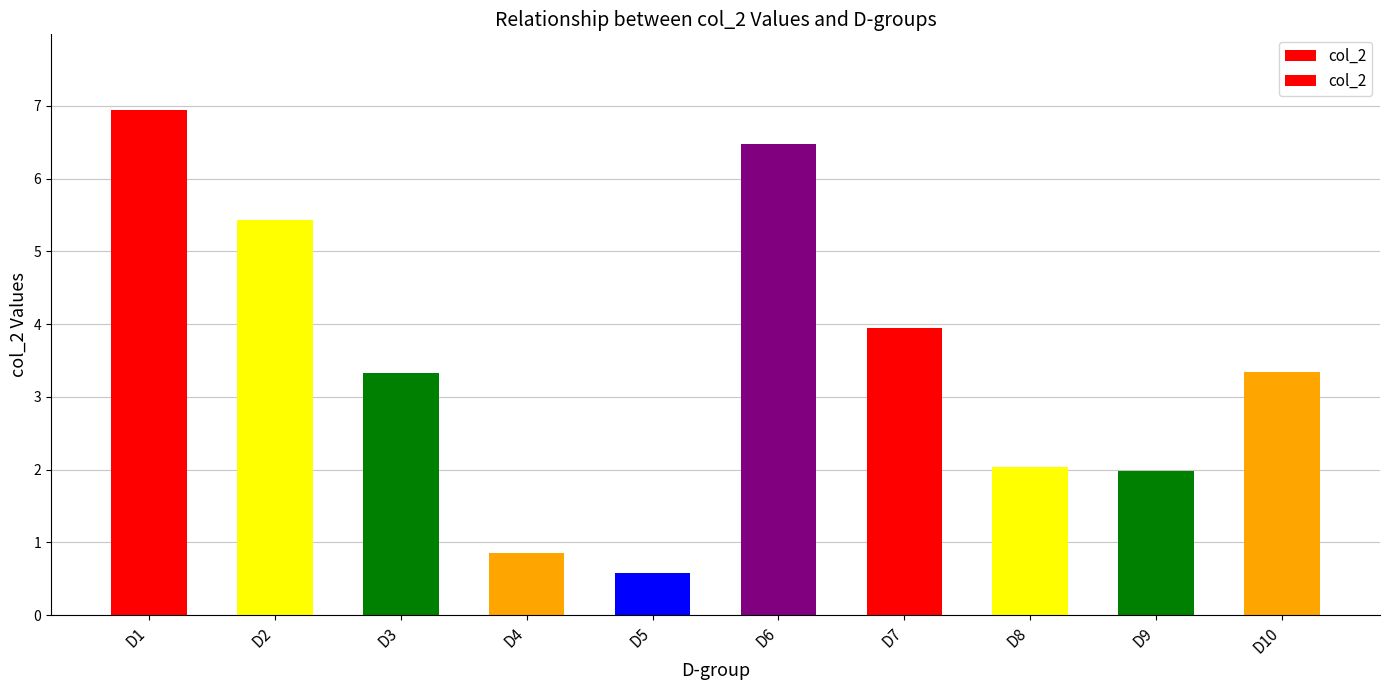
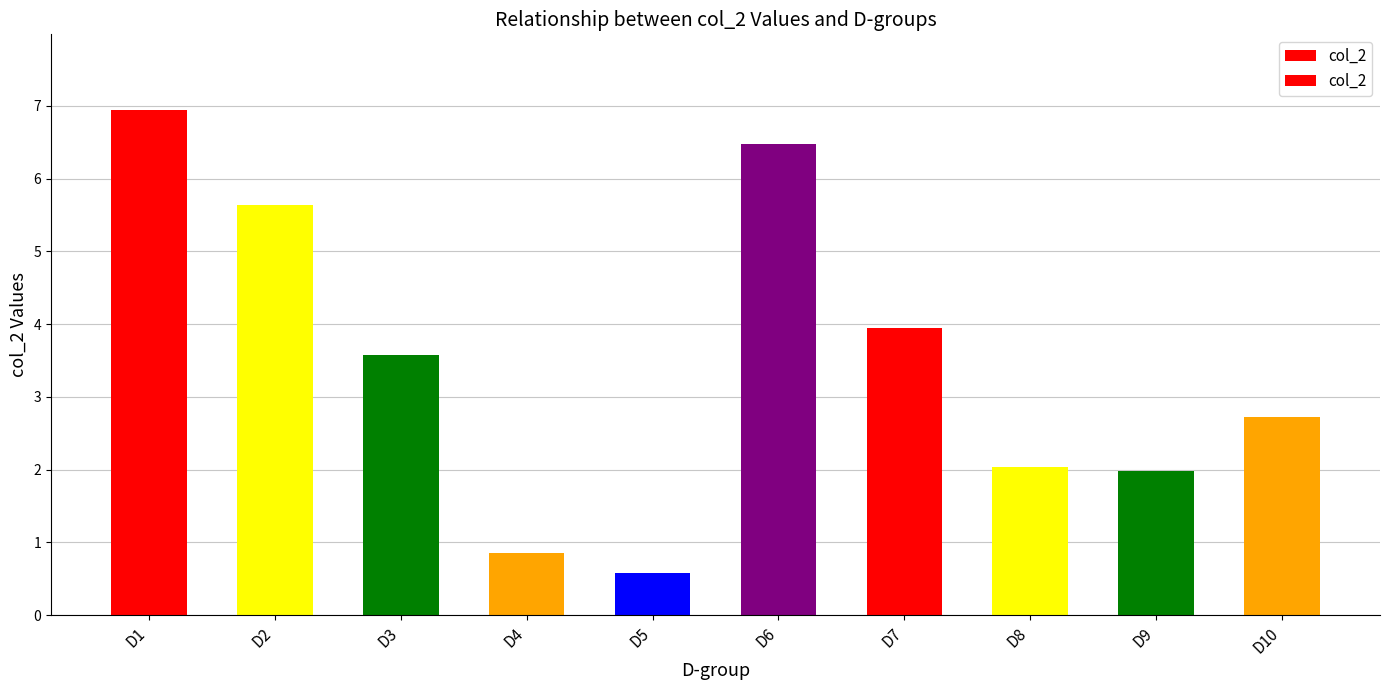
  {
    "D1": 6.9,
-   "D2": 5.4,
-   "D3": 3.3,
+   "D2": 5.6,
+   "D3": 3.6,
    "D4": 0.9,
    "D5": 0.6,
    "D6": 6.5,
    "D7": 3.9,
    "D8": 2.0,
    "D9": 2.0,
-   "D10": 3.3
+   "D10": 2.7
  }
